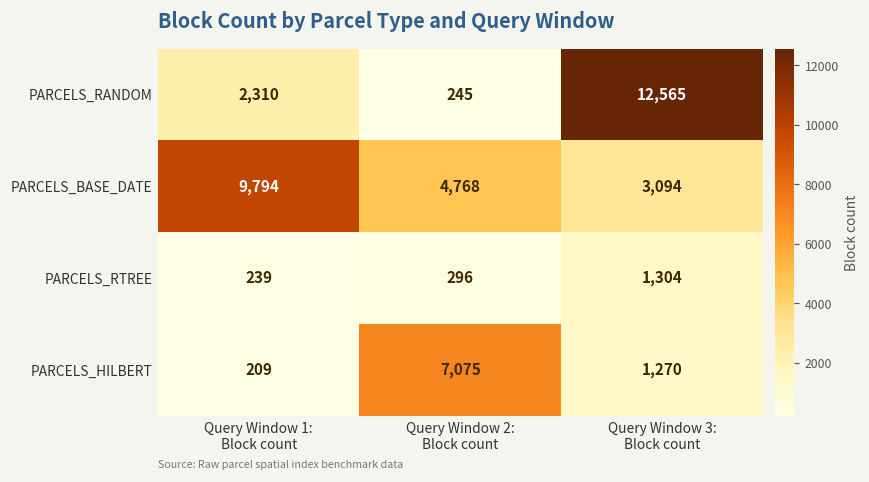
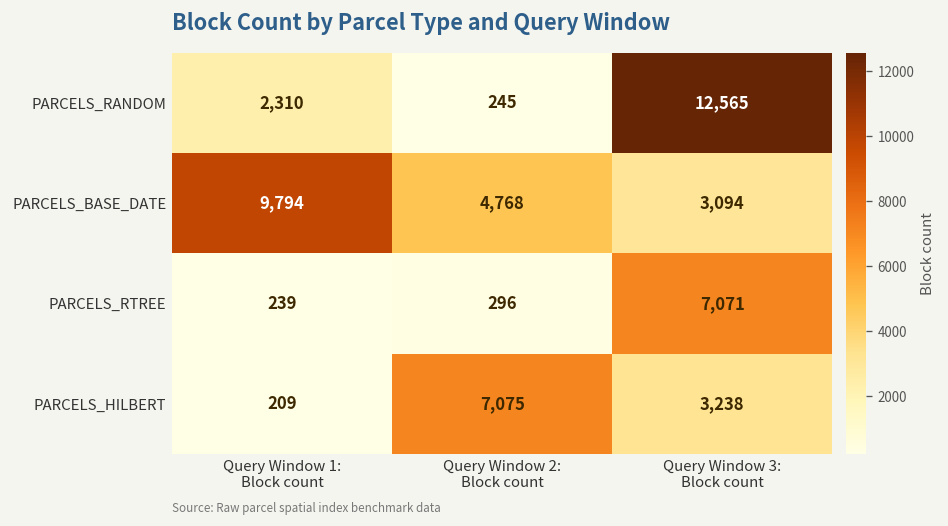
  {
    "PARCELS_RANDOM": {
      "Query Window 1: Block count": "2,310",
      "Query Window 2: Block count": "245",
      "Query Window 3: Block count": "12,565"
    },
    "PARCELS_BASE_DATE": {
      "Query Window 1: Block count": "9,794",
      "Query Window 2: Block count": "4,768",
      "Query Window 3: Block count": "3,094"
    },
    "PARCELS_RTREE": {
      "Query Window 1: Block count": "239",
      "Query Window 2: Block count": "296",
-     "Query Window 3: Block count": "1,304"
+     "Query Window 3: Block count": "7,071"
    },
    "PARCELS_HILBERT": {
      "Query Window 1: Block count": "209",
      "Query Window 2: Block count": "7,075",
-     "Query Window 3: Block count": "1,270"
+     "Query Window 3: Block count": "3,238"
    }
  }
